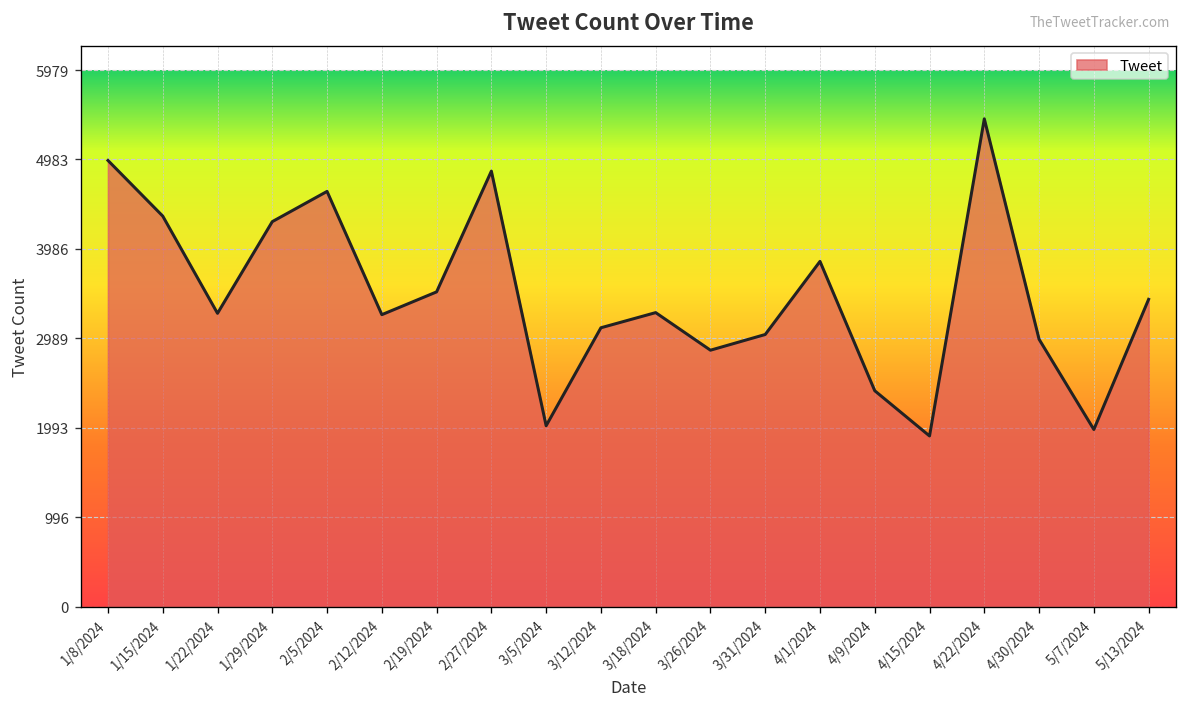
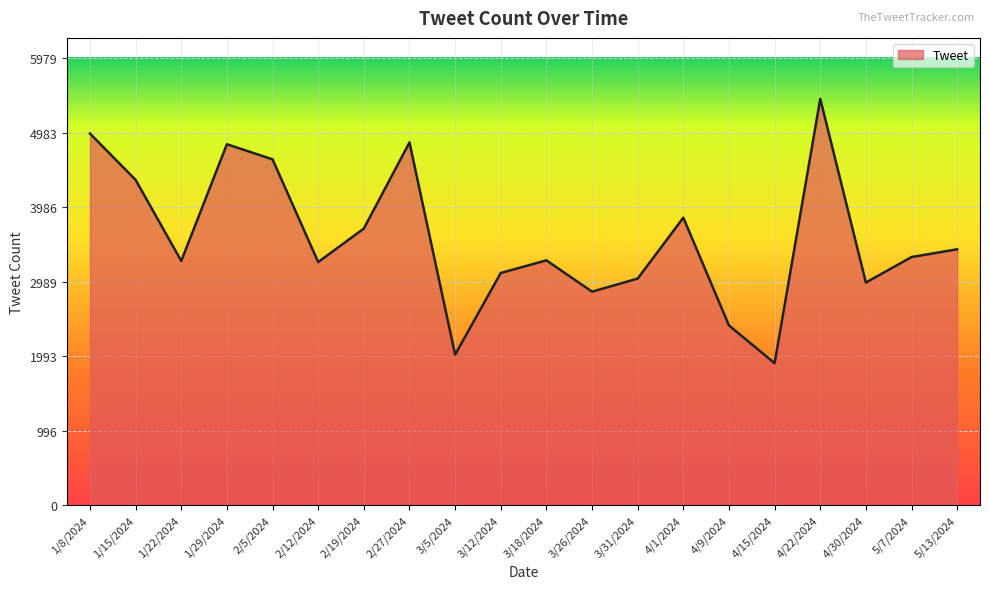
  {
    "1/8/2024": 5000,
    "1/15/2024": 4400,
    "1/22/2024": 3300,
-   "1/29/2024": 4300,
+   "1/29/2024": 4800,
    "2/5/2024": 4600,
    "2/12/2024": 3300,
-   "2/19/2024": 3500,
+   "2/19/2024": 3700,
    "2/27/2024": 4900,
    "3/5/2024": 2000,
    "3/12/2024": 3100,
    "3/18/2024": 3300,
    "3/26/2024": 2900,
    "3/31/2024": 3000,
    "4/1/2024": 3800,
    "4/9/2024": 2400,
    "4/15/2024": 1900,
    "4/22/2024": 5400,
    "4/30/2024": 3000,
-   "5/7/2024": 2000,
+   "5/7/2024": 3300,
    "5/13/2024": 3400
  }
